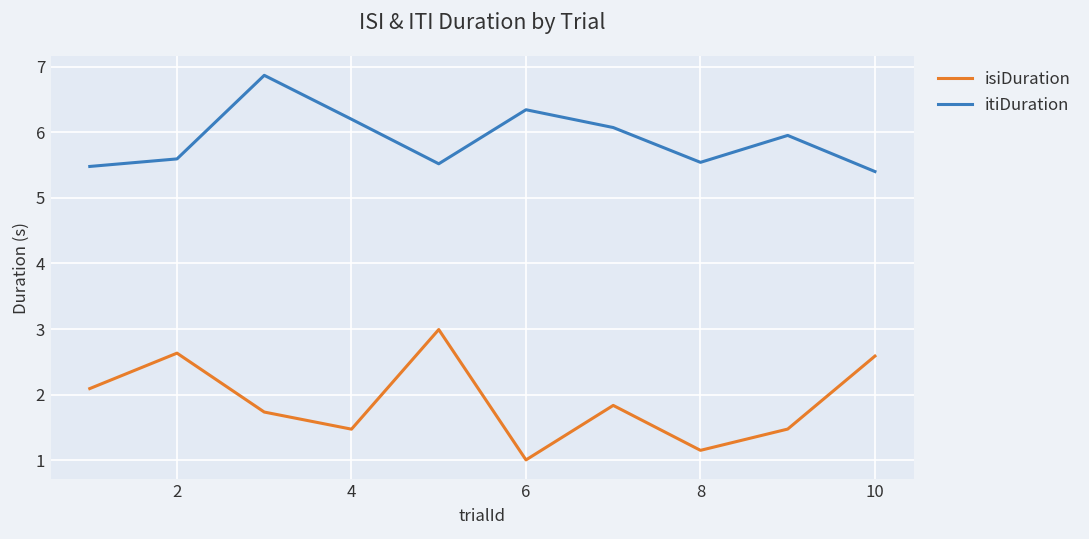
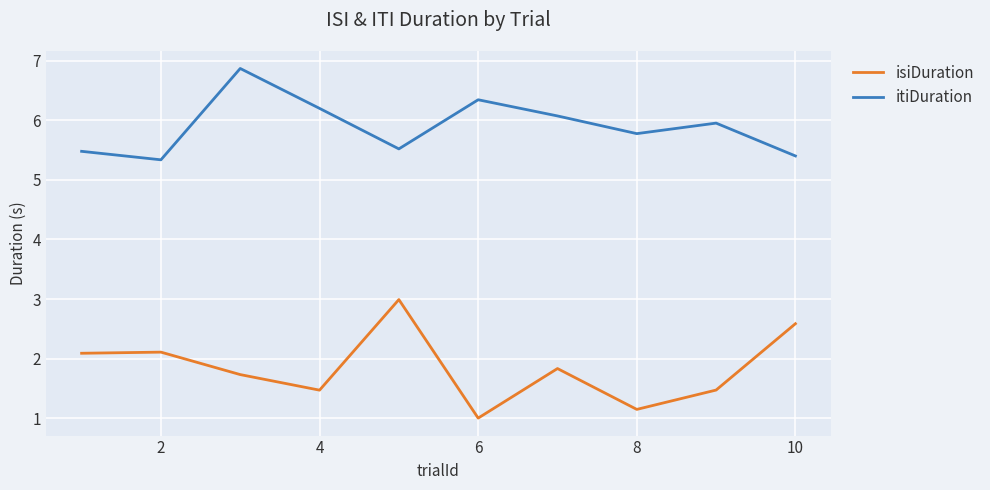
  {
    "isiDuration": {
-     "2": 2.6,
+     "2": 2.1,
      "4": 1.5,
      "6": 1.0,
      "8": 1.2,
      "10": 2.6
    },
    "itiDuration": {
-     "2": 5.6,
+     "2": 5.3,
      "4": 6.2,
      "6": 6.3,
-     "8": 5.5,
+     "8": 5.8,
      "10": 5.4
    }
  }
